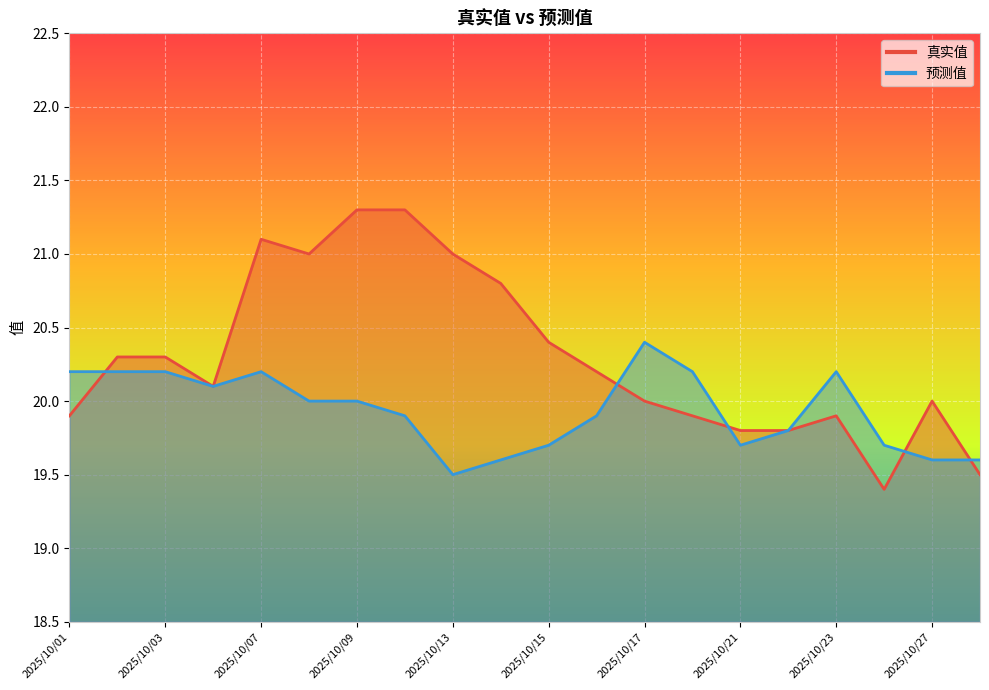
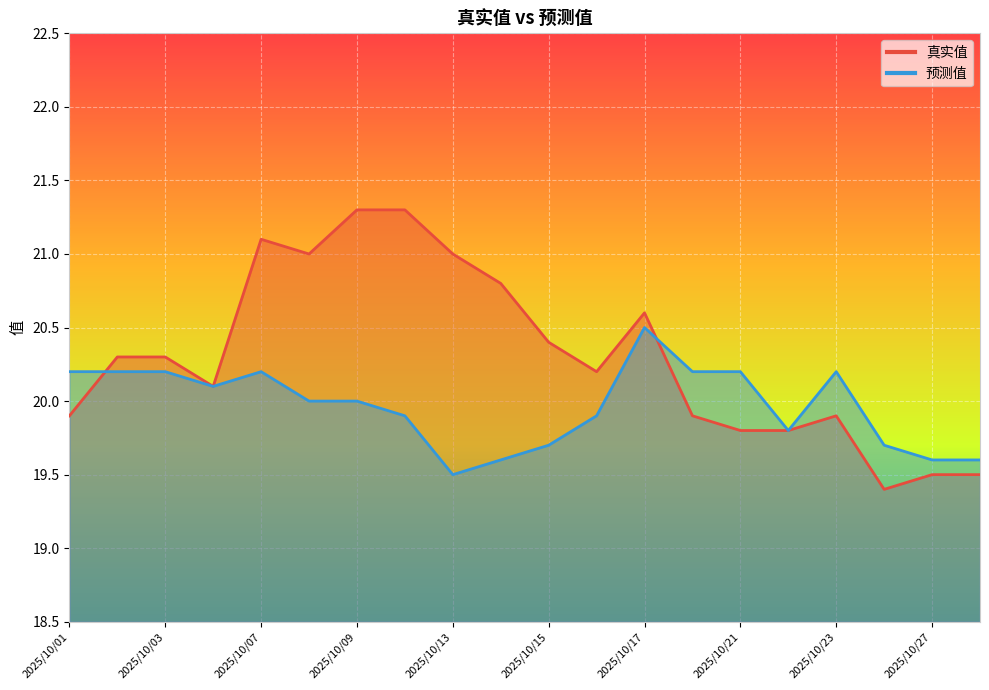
  {
    "真实值": {
      "2025/10/01": 19.9,
      "2025/10/03": 20.3,
      "2025/10/07": 21.1,
      "2025/10/09": 21.3,
      "2025/10/13": 21.0,
      "2025/10/15": 20.4,
-     "2025/10/17": 20.0,
+     "2025/10/17": 20.6,
      "2025/10/21": 19.8,
      "2025/10/23": 19.9,
-     "2025/10/27": 20.0
+     "2025/10/27": 19.5
    },
    "预测值": {
      "2025/10/01": 20.2,
      "2025/10/03": 20.2,
      "2025/10/07": 20.2,
      "2025/10/09": 20.0,
      "2025/10/13": 19.5,
      "2025/10/15": 19.7,
-     "2025/10/17": 20.4,
-     "2025/10/21": 19.7,
+     "2025/10/17": 20.5,
+     "2025/10/21": 20.2,
      "2025/10/23": 20.2,
      "2025/10/27": 19.6
    }
  }
